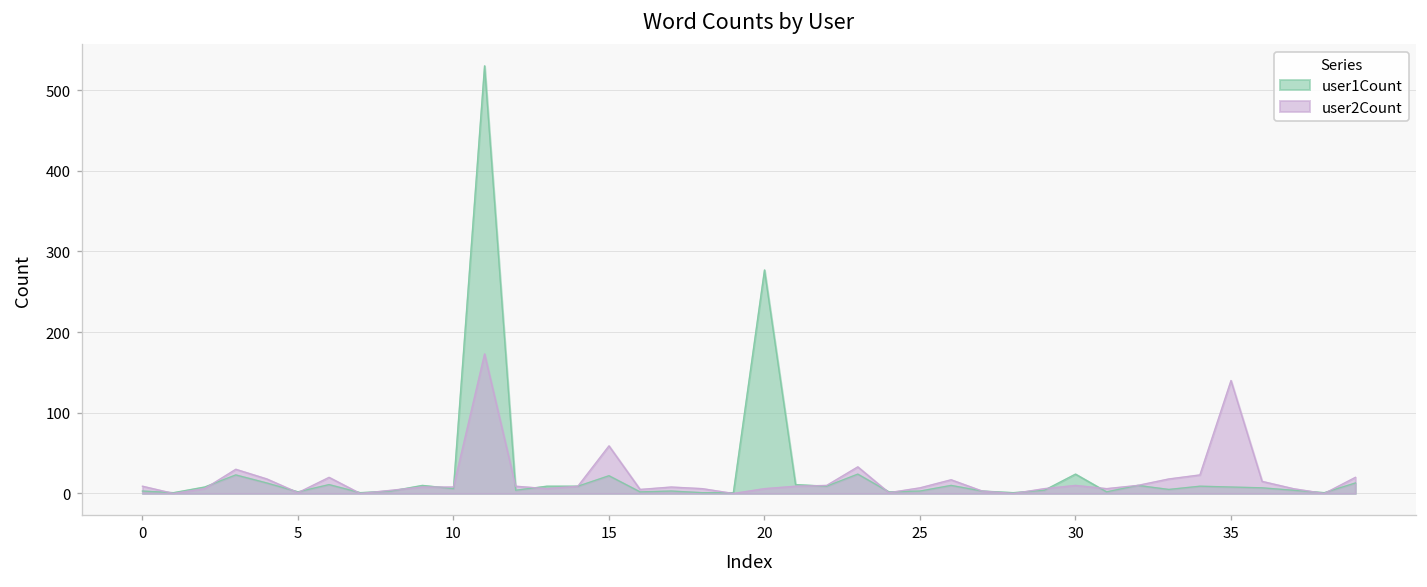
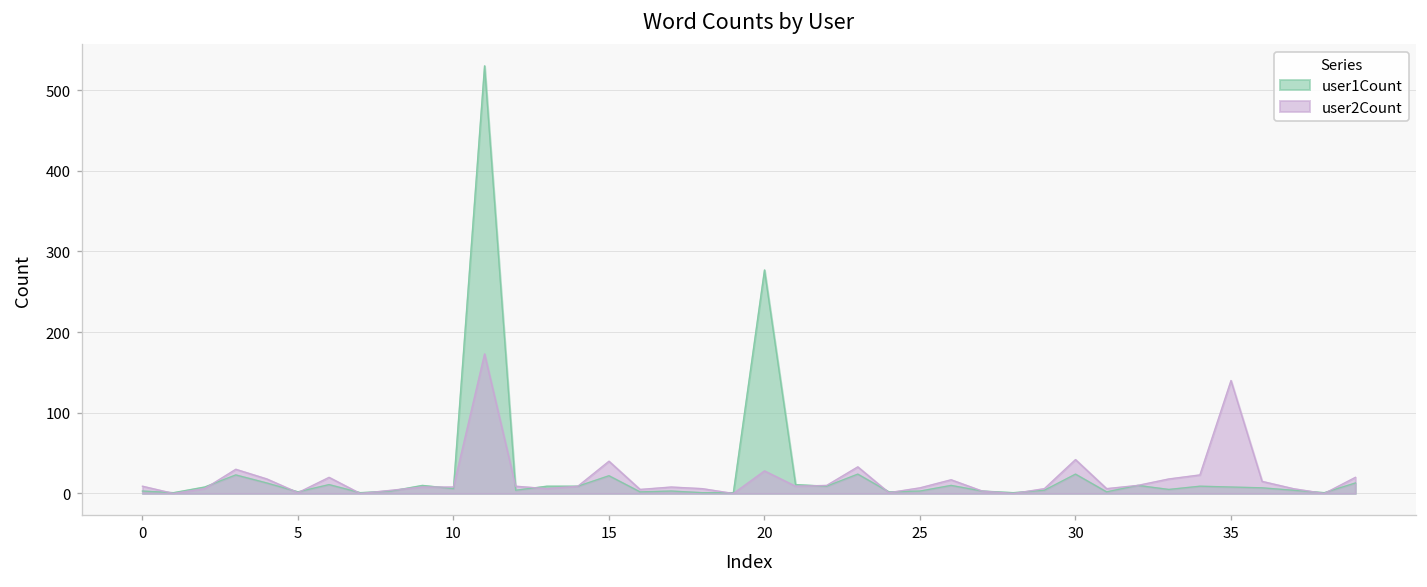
  {
    "user1Count": {
      "0": 0,
      "15": 20,
      "20": 280,
      "25": 0,
      "30": 20,
      "35": 10
    },
    "user2Count": {
      "0": 10,
-     "15": 60,
-     "20": 10,
+     "15": 40,
+     "20": 30,
      "25": 10,
-     "30": 10,
+     "30": 40,
      "35": 140
    }
  }
